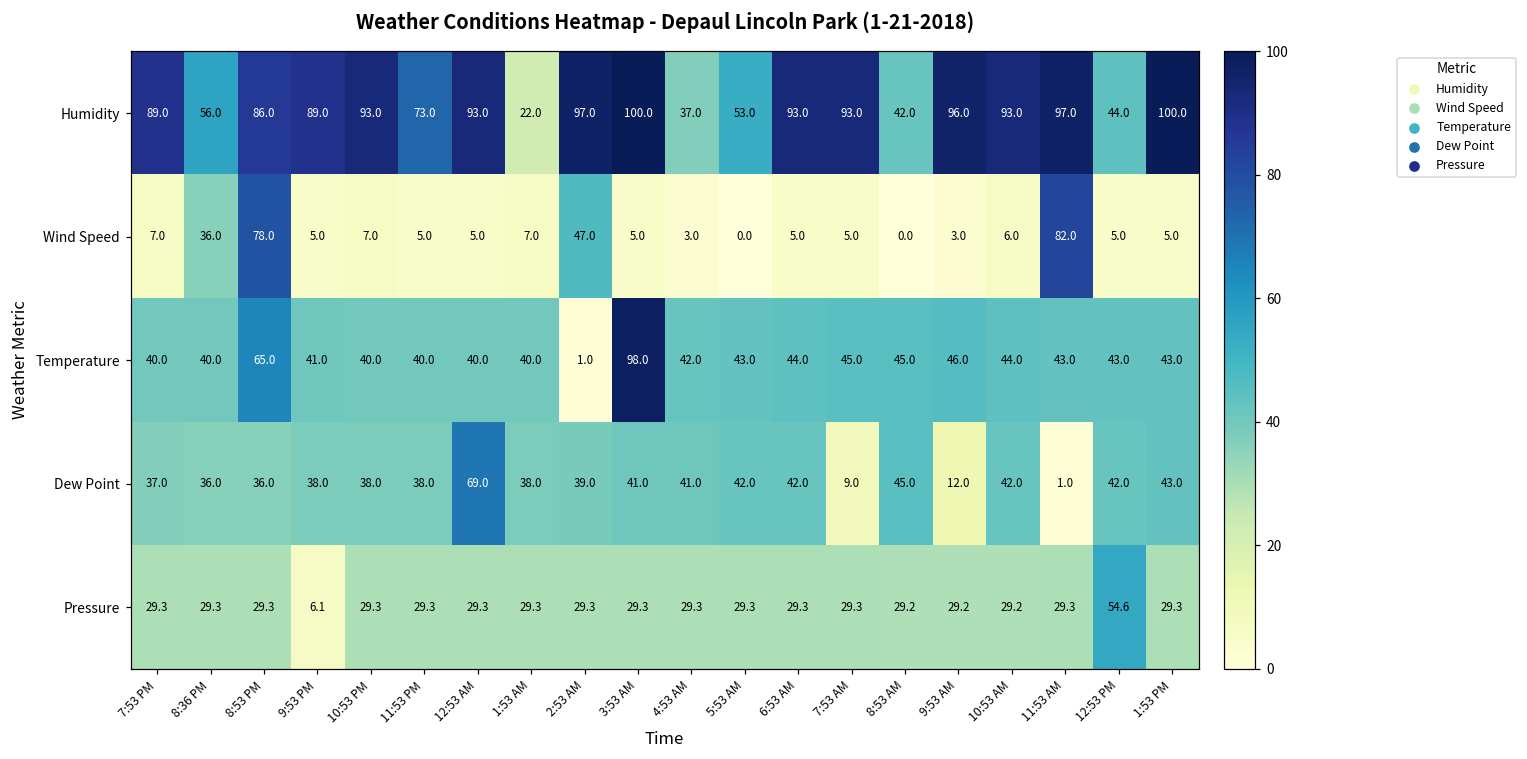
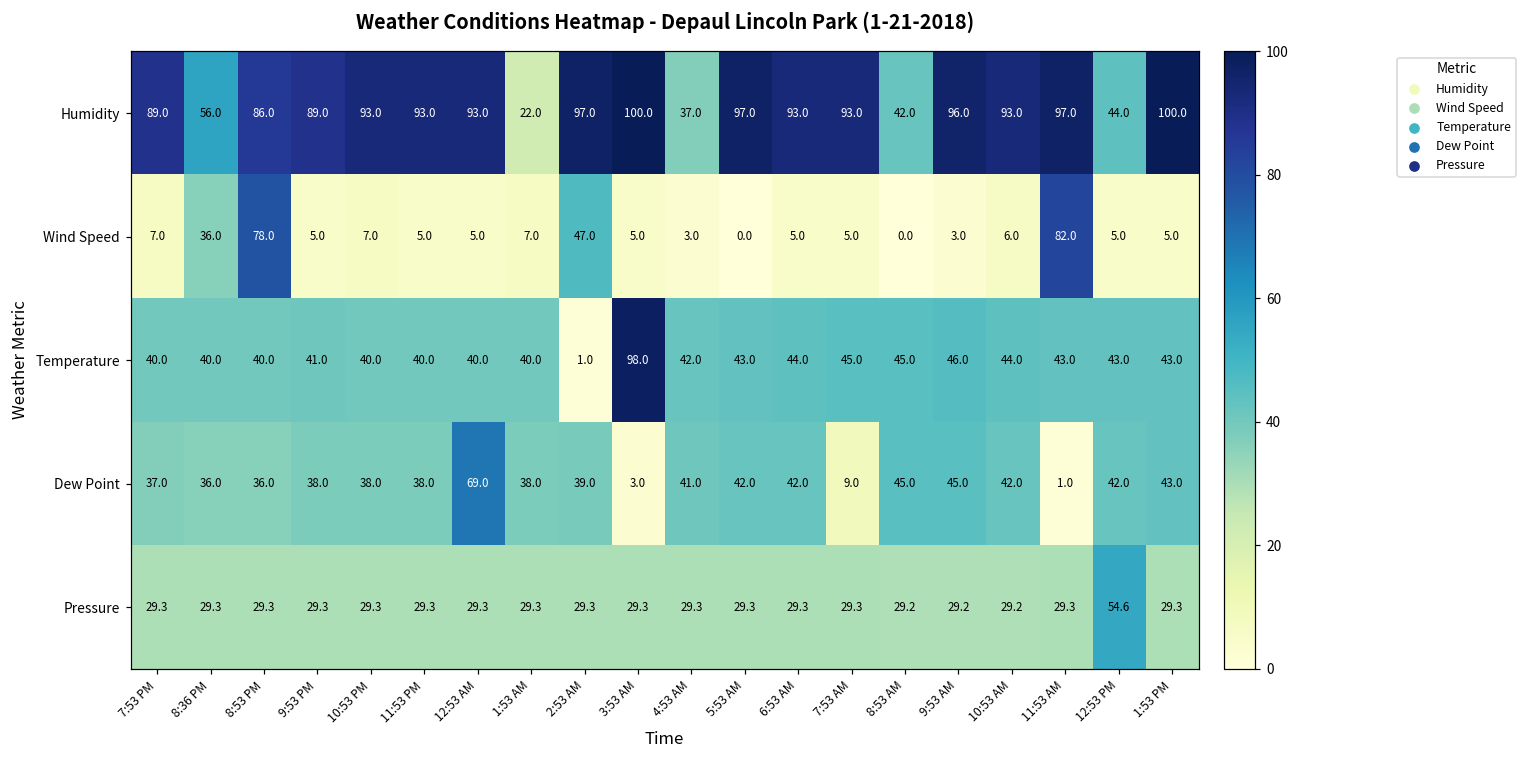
  {
    "Humidity": {
      "7:53 PM": 89.0,
      "8:36 PM": 56.0,
      "8:53 PM": 86.0,
      "9:53 PM": 89.0,
      "10:53 PM": 93.0,
-     "11:53 PM": 73.0,
+     "11:53 PM": 93.0,
      "12:53 AM": 93.0,
      "1:53 AM": 22.0,
      "2:53 AM": 97.0,
      "3:53 AM": 100.0,
      "4:53 AM": 37.0,
-     "5:53 AM": 53.0,
+     "5:53 AM": 97.0,
      "6:53 AM": 93.0,
      "7:53 AM": 93.0,
      "8:53 AM": 42.0,
      "9:53 AM": 96.0,
      "10:53 AM": 93.0,
      "11:53 AM": 97.0,
      "12:53 PM": 44.0,
      "1:53 PM": 100.0
    },
    "Wind Speed": {
      "7:53 PM": 7.0,
      "8:36 PM": 36.0,
      "8:53 PM": 78.0,
      "9:53 PM": 5.0,
      "10:53 PM": 7.0,
      "11:53 PM": 5.0,
      "12:53 AM": 5.0,
      "1:53 AM": 7.0,
      "2:53 AM": 47.0,
      "3:53 AM": 5.0,
      "4:53 AM": 3.0,
      "5:53 AM": 0.0,
      "6:53 AM": 5.0,
      "7:53 AM": 5.0,
      "8:53 AM": 0.0,
      "9:53 AM": 3.0,
      "10:53 AM": 6.0,
      "11:53 AM": 82.0,
      "12:53 PM": 5.0,
      "1:53 PM": 5.0
    },
    "Temperature": {
      "7:53 PM": 40.0,
      "8:36 PM": 40.0,
-     "8:53 PM": 65.0,
+     "8:53 PM": 40.0,
      "9:53 PM": 41.0,
      "10:53 PM": 40.0,
      "11:53 PM": 40.0,
      "12:53 AM": 40.0,
      "1:53 AM": 40.0,
      "2:53 AM": 1.0,
      "3:53 AM": 98.0,
      "4:53 AM": 42.0,
      "5:53 AM": 43.0,
      "6:53 AM": 44.0,
      "7:53 AM": 45.0,
      "8:53 AM": 45.0,
      "9:53 AM": 46.0,
      "10:53 AM": 44.0,
      "11:53 AM": 43.0,
      "12:53 PM": 43.0,
      "1:53 PM": 43.0
    },
    "Dew Point": {
      "7:53 PM": 37.0,
      "8:36 PM": 36.0,
      "8:53 PM": 36.0,
      "9:53 PM": 38.0,
      "10:53 PM": 38.0,
      "11:53 PM": 38.0,
      "12:53 AM": 69.0,
      "1:53 AM": 38.0,
      "2:53 AM": 39.0,
-     "3:53 AM": 41.0,
+     "3:53 AM": 3.0,
      "4:53 AM": 41.0,
      "5:53 AM": 42.0,
      "6:53 AM": 42.0,
      "7:53 AM": 9.0,
      "8:53 AM": 45.0,
-     "9:53 AM": 12.0,
+     "9:53 AM": 45.0,
      "10:53 AM": 42.0,
      "11:53 AM": 1.0,
      "12:53 PM": 42.0,
      "1:53 PM": 43.0
    },
    "Pressure": {
      "7:53 PM": 29.3,
      "8:36 PM": 29.3,
      "8:53 PM": 29.3,
-     "9:53 PM": 6.1,
+     "9:53 PM": 29.3,
      "10:53 PM": 29.3,
      "11:53 PM": 29.3,
      "12:53 AM": 29.3,
      "1:53 AM": 29.3,
      "2:53 AM": 29.3,
      "3:53 AM": 29.3,
      "4:53 AM": 29.3,
      "5:53 AM": 29.3,
      "6:53 AM": 29.3,
      "7:53 AM": 29.3,
      "8:53 AM": 29.2,
      "9:53 AM": 29.2,
      "10:53 AM": 29.2,
      "11:53 AM": 29.3,
      "12:53 PM": 54.6,
      "1:53 PM": 29.3
    }
  }
